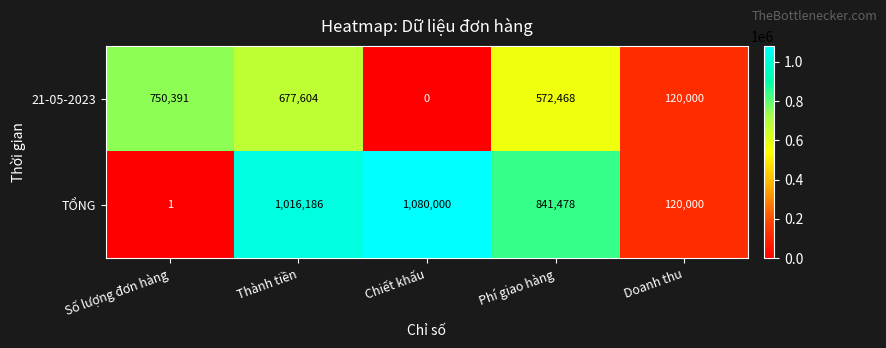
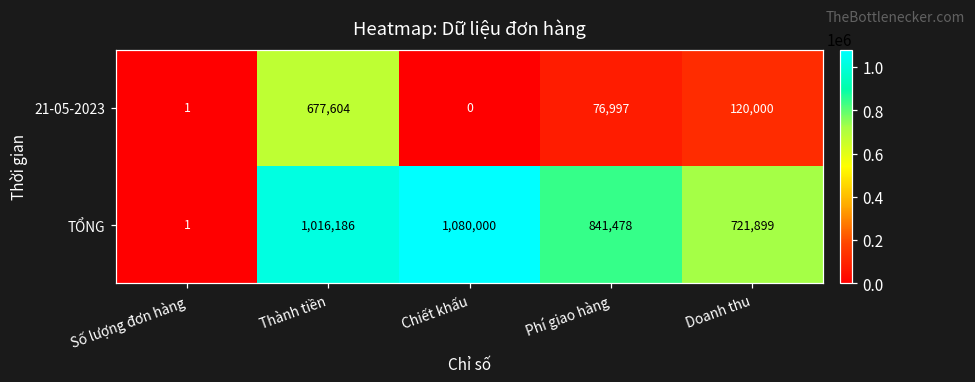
  {
    "21-05-2023": {
-     "Số lượng đơn hàng": "750,391",
+     "Số lượng đơn hàng": "1",
      "Thành tiền": "677,604",
      "Chiết khấu": "0",
-     "Phí giao hàng": "572,468",
+     "Phí giao hàng": "76,997",
      "Doanh thu": "120,000"
    },
    "TỔNG": {
      "Số lượng đơn hàng": "1",
      "Thành tiền": "1,016,186",
      "Chiết khấu": "1,080,000",
      "Phí giao hàng": "841,478",
-     "Doanh thu": "120,000"
+     "Doanh thu": "721,899"
    }
  }
